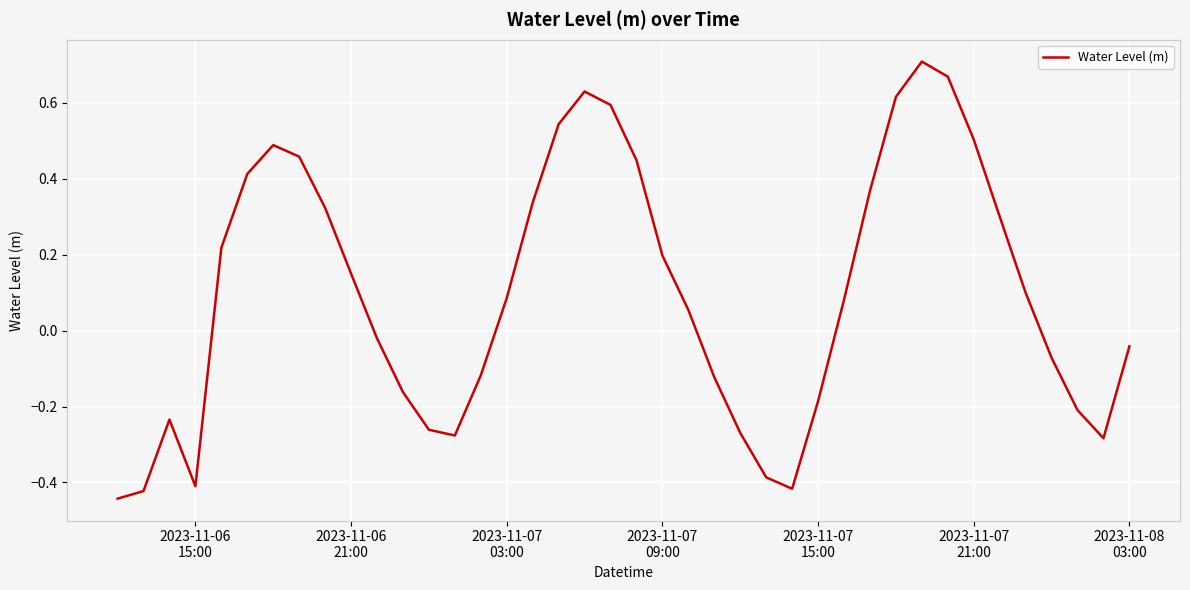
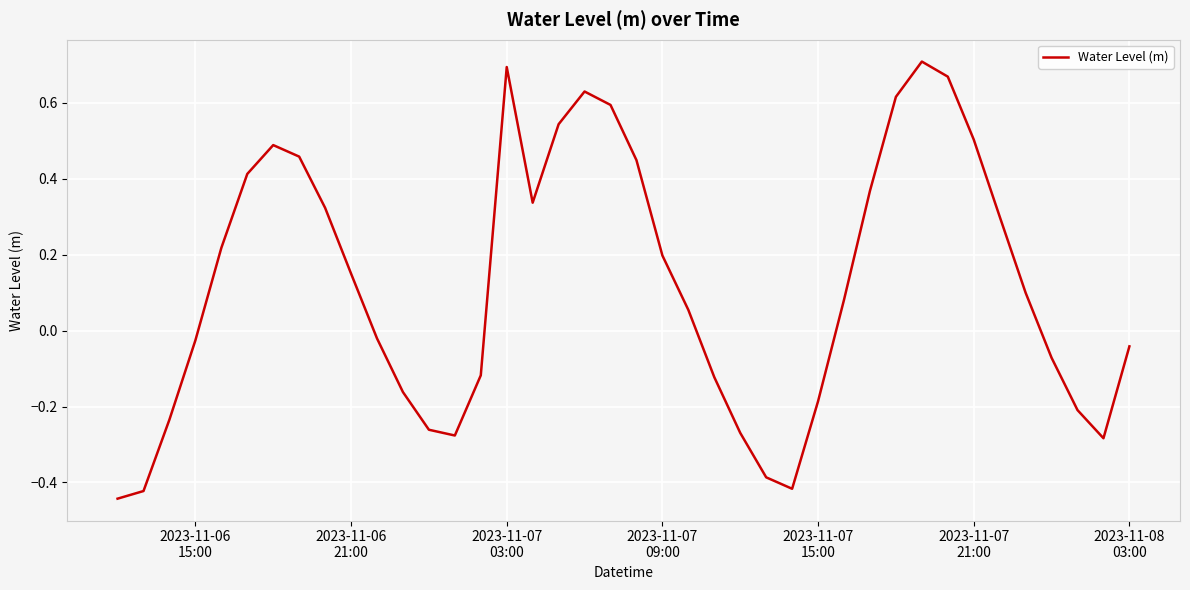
  {
-   "2023-11-06 15:00": -0.41,
+   "2023-11-06 15:00": -0.03,
    "2023-11-06 21:00": 0.15,
-   "2023-11-07 03:00": 0.09,
+   "2023-11-07 03:00": 0.69,
    "2023-11-07 09:00": 0.20,
    "2023-11-07 15:00": -0.19,
    "2023-11-07 21:00": 0.50,
    "2023-11-08 03:00": -0.04
  }
